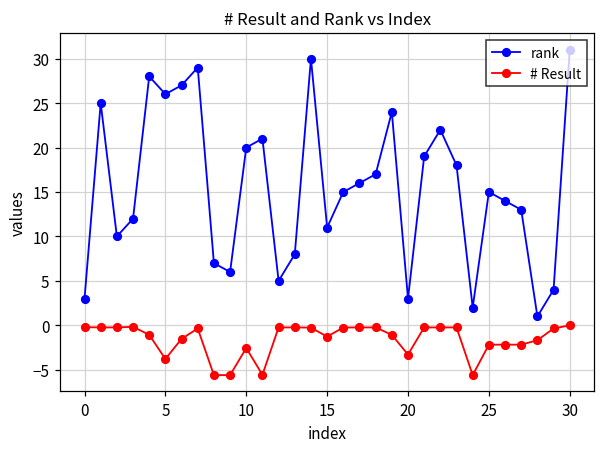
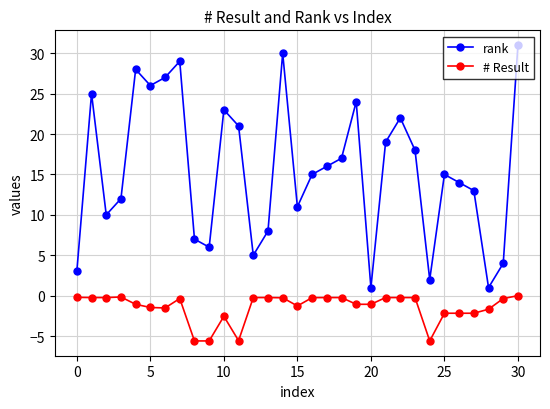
  {
    "rank": {
      "0": 3,
      "5": 26,
-     "10": 20,
+     "10": 23,
      "15": 11,
-     "20": 3,
+     "20": 1,
      "25": 15
    },
    "# Result": {
      "0": 0,
-     "5": -4,
+     "5": -1,
      "10": -3,
      "15": -1,
-     "20": -3,
+     "20": -1,
      "25": -2,
      "30": 0
    }
  }
